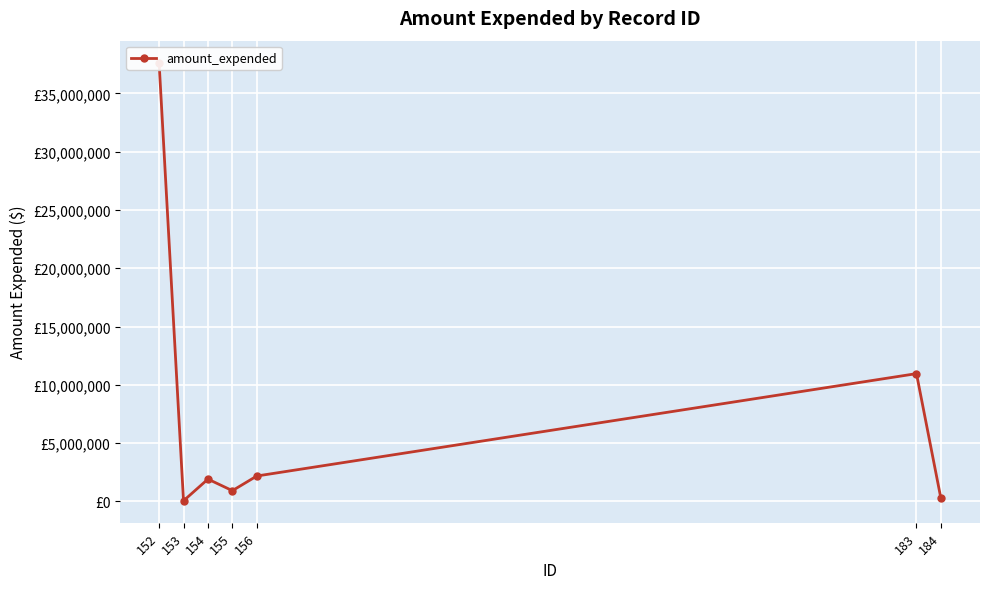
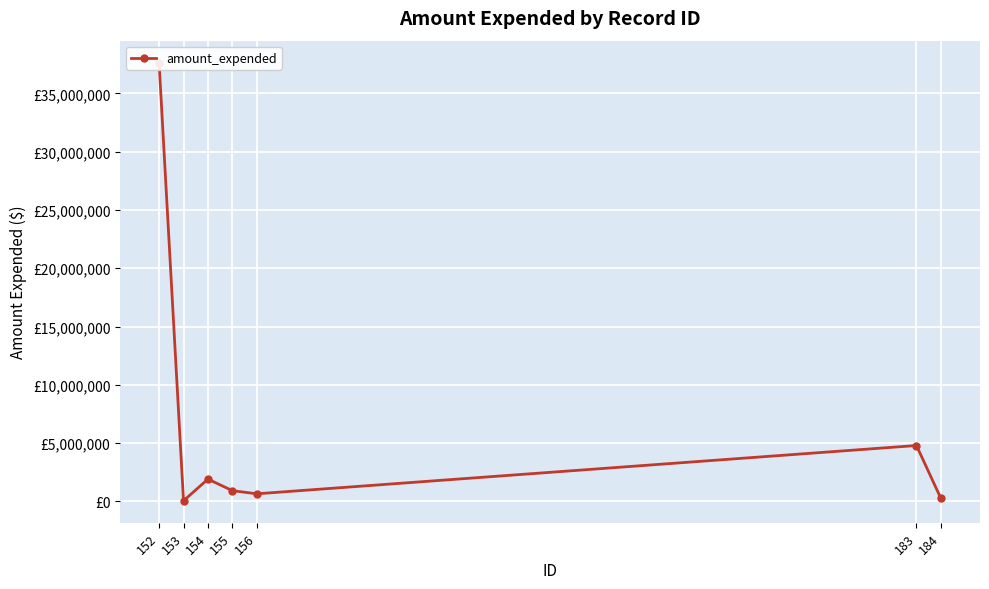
  {
    "153": "£0",
    "154": "£1,900,000",
    "155": "£900,000",
-   "156": "£2,200,000",
-   "183": "£11,000,000",
+   "156": "£600,000",
+   "183": "£4,800,000",
    "184": "£200,000"
  }
